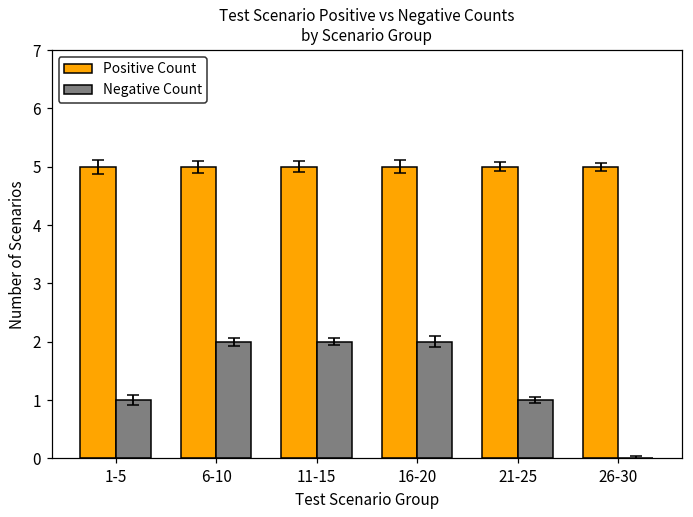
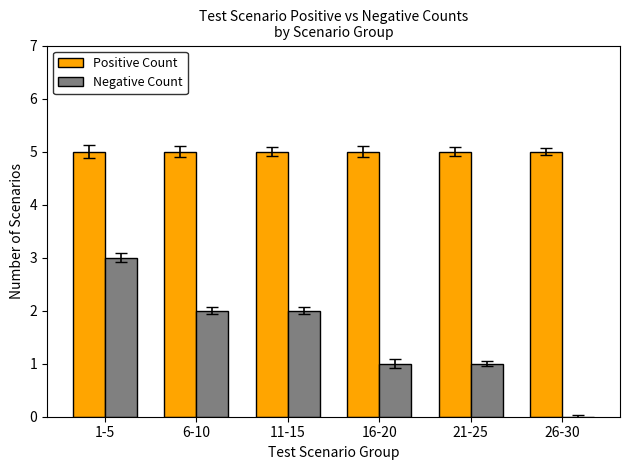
  {
    "Positive Count": {
      "1-5": 5,
      "6-10": 5,
      "11-15": 5,
      "16-20": 5,
      "21-25": 5,
      "26-30": 5
    },
    "Negative Count": {
-     "1-5": 1,
+     "1-5": 3,
      "6-10": 2,
      "11-15": 2,
-     "16-20": 2,
+     "16-20": 1,
      "21-25": 1,
      "26-30": 0
    }
  }
